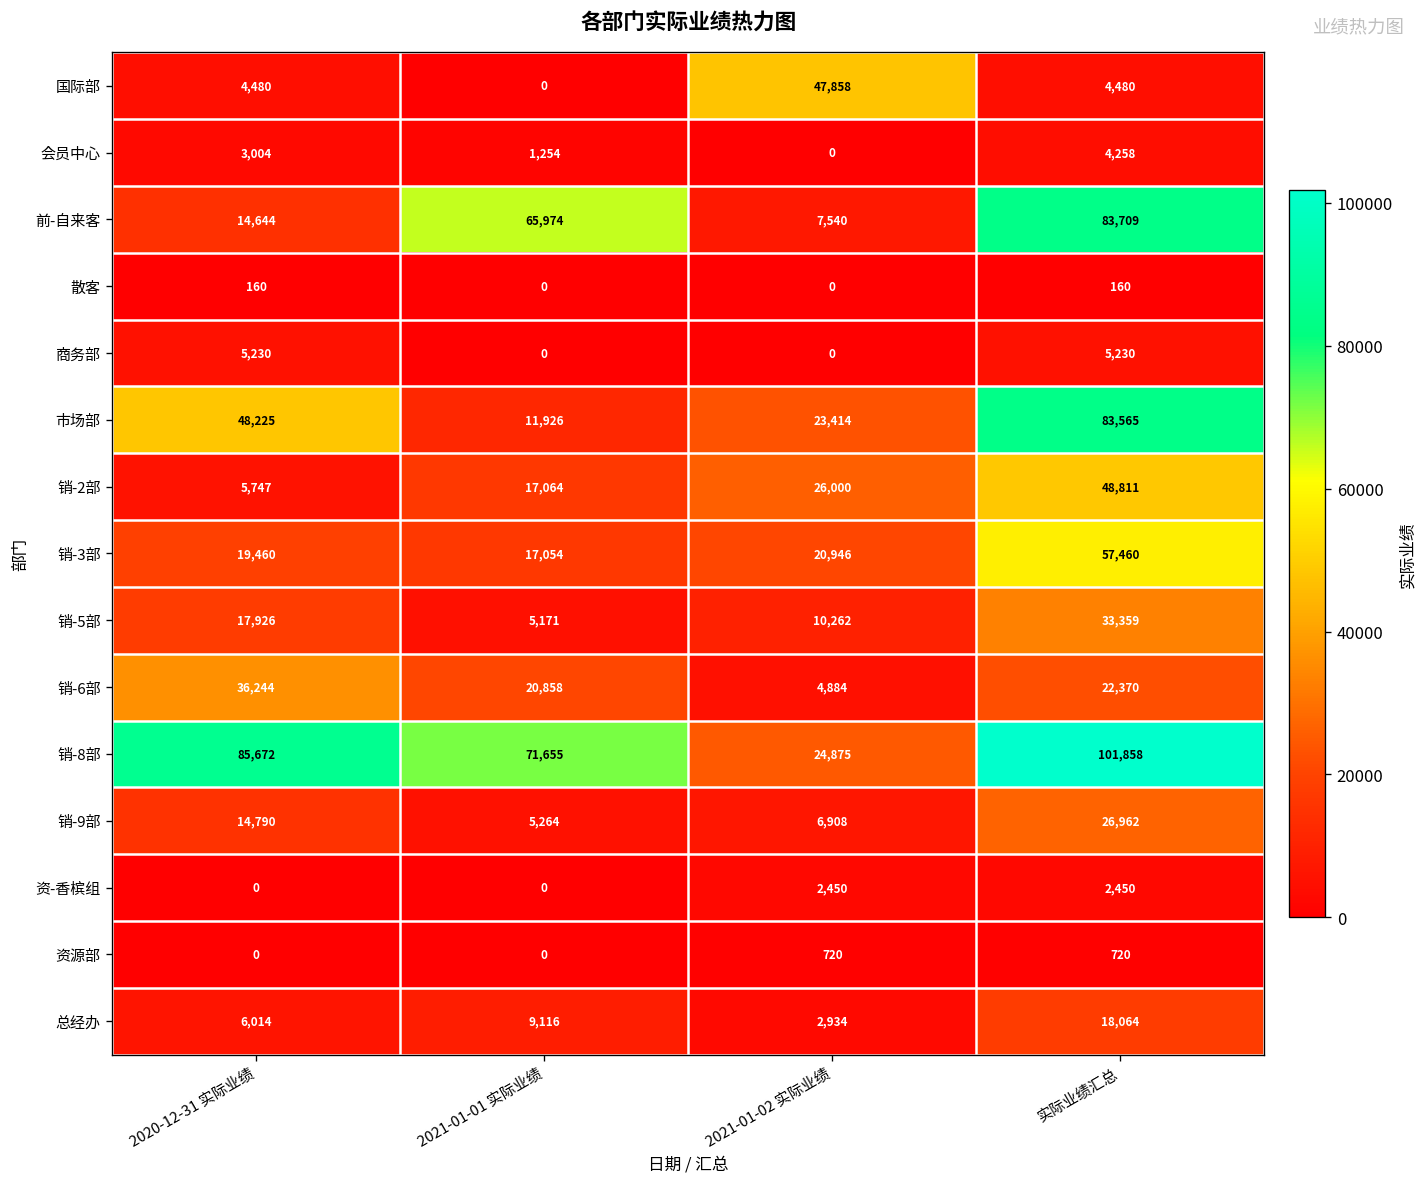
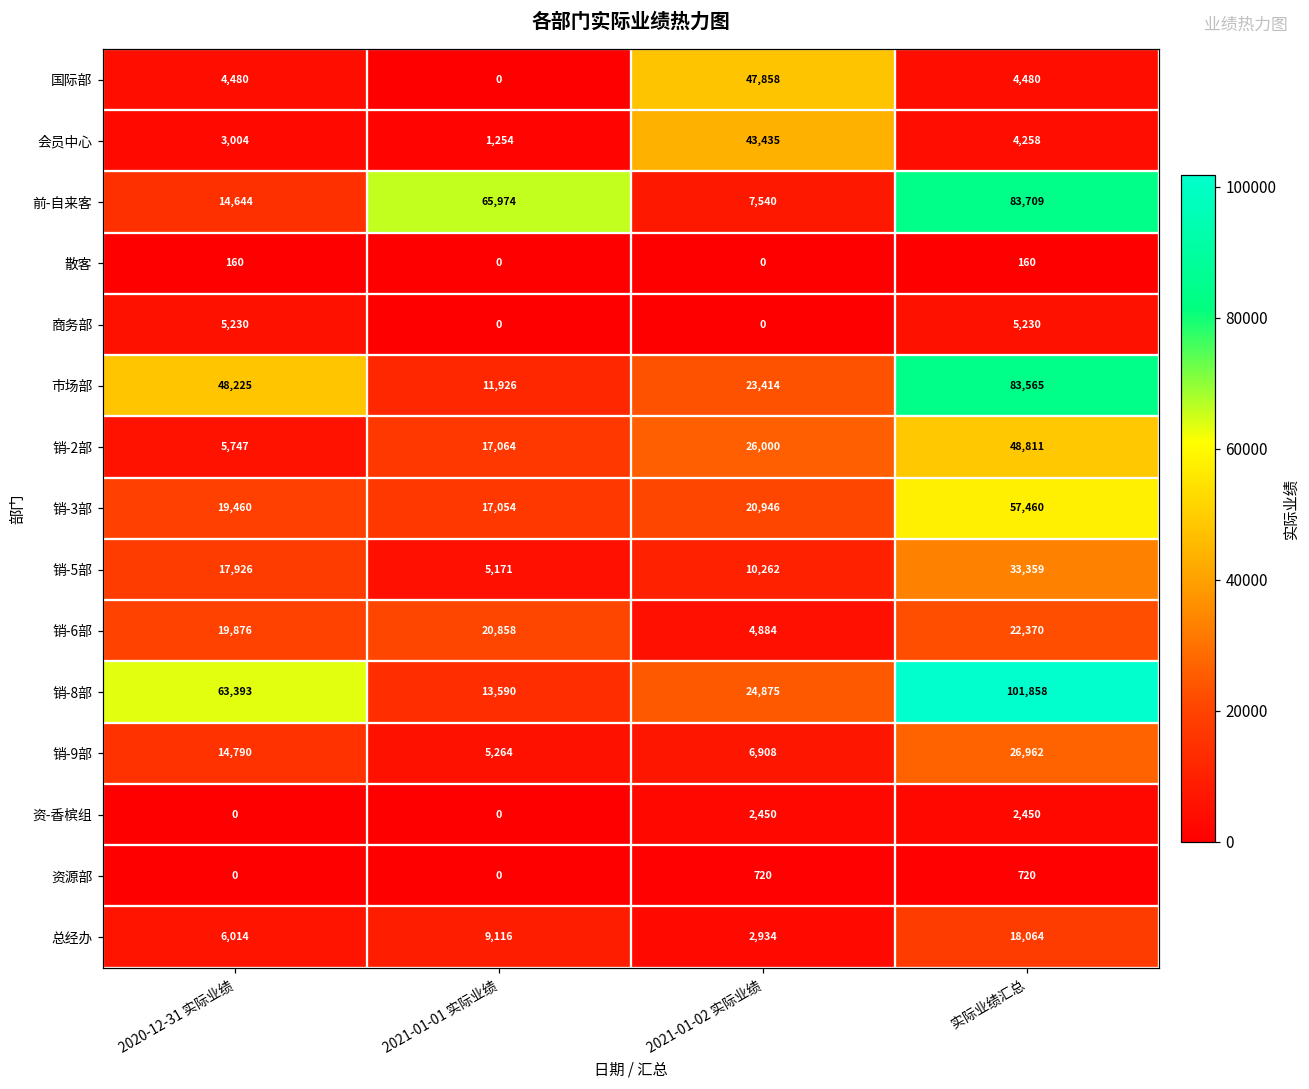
  {
    "国际部": {
      "2020-12-31 实际业绩": "4,480",
      "2021-01-01 实际业绩": "0",
      "2021-01-02 实际业绩": "47,858",
      "实际业绩汇总": "4,480"
    },
    "会员中心": {
      "2020-12-31 实际业绩": "3,004",
      "2021-01-01 实际业绩": "1,254",
-     "2021-01-02 实际业绩": "0",
+     "2021-01-02 实际业绩": "43,435",
      "实际业绩汇总": "4,258"
    },
    "前-自来客": {
      "2020-12-31 实际业绩": "14,644",
      "2021-01-01 实际业绩": "65,974",
      "2021-01-02 实际业绩": "7,540",
      "实际业绩汇总": "83,709"
    },
    "散客": {
      "2020-12-31 实际业绩": "160",
      "2021-01-01 实际业绩": "0",
      "2021-01-02 实际业绩": "0",
      "实际业绩汇总": "160"
    },
    "商务部": {
      "2020-12-31 实际业绩": "5,230",
      "2021-01-01 实际业绩": "0",
      "2021-01-02 实际业绩": "0",
      "实际业绩汇总": "5,230"
    },
    "市场部": {
      "2020-12-31 实际业绩": "48,225",
      "2021-01-01 实际业绩": "11,926",
      "2021-01-02 实际业绩": "23,414",
      "实际业绩汇总": "83,565"
    },
    "销-2部": {
      "2020-12-31 实际业绩": "5,747",
      "2021-01-01 实际业绩": "17,064",
      "2021-01-02 实际业绩": "26,000",
      "实际业绩汇总": "48,811"
    },
    "销-3部": {
      "2020-12-31 实际业绩": "19,460",
      "2021-01-01 实际业绩": "17,054",
      "2021-01-02 实际业绩": "20,946",
      "实际业绩汇总": "57,460"
    },
    "销-5部": {
      "2020-12-31 实际业绩": "17,926",
      "2021-01-01 实际业绩": "5,171",
      "2021-01-02 实际业绩": "10,262",
      "实际业绩汇总": "33,359"
    },
    "销-6部": {
-     "2020-12-31 实际业绩": "36,244",
+     "2020-12-31 实际业绩": "19,876",
      "2021-01-01 实际业绩": "20,858",
      "2021-01-02 实际业绩": "4,884",
      "实际业绩汇总": "22,370"
    },
    "销-8部": {
-     "2020-12-31 实际业绩": "85,672",
-     "2021-01-01 实际业绩": "71,655",
+     "2020-12-31 实际业绩": "63,393",
+     "2021-01-01 实际业绩": "13,590",
      "2021-01-02 实际业绩": "24,875",
      "实际业绩汇总": "101,858"
    },
    "销-9部": {
      "2020-12-31 实际业绩": "14,790",
      "2021-01-01 实际业绩": "5,264",
      "2021-01-02 实际业绩": "6,908",
      "实际业绩汇总": "26,962"
    },
    "资-香槟组": {
      "2020-12-31 实际业绩": "0",
      "2021-01-01 实际业绩": "0",
      "2021-01-02 实际业绩": "2,450",
      "实际业绩汇总": "2,450"
    },
    "资源部": {
      "2020-12-31 实际业绩": "0",
      "2021-01-01 实际业绩": "0",
      "2021-01-02 实际业绩": "720",
      "实际业绩汇总": "720"
    },
    "总经办": {
      "2020-12-31 实际业绩": "6,014",
      "2021-01-01 实际业绩": "9,116",
      "2021-01-02 实际业绩": "2,934",
      "实际业绩汇总": "18,064"
    }
  }
